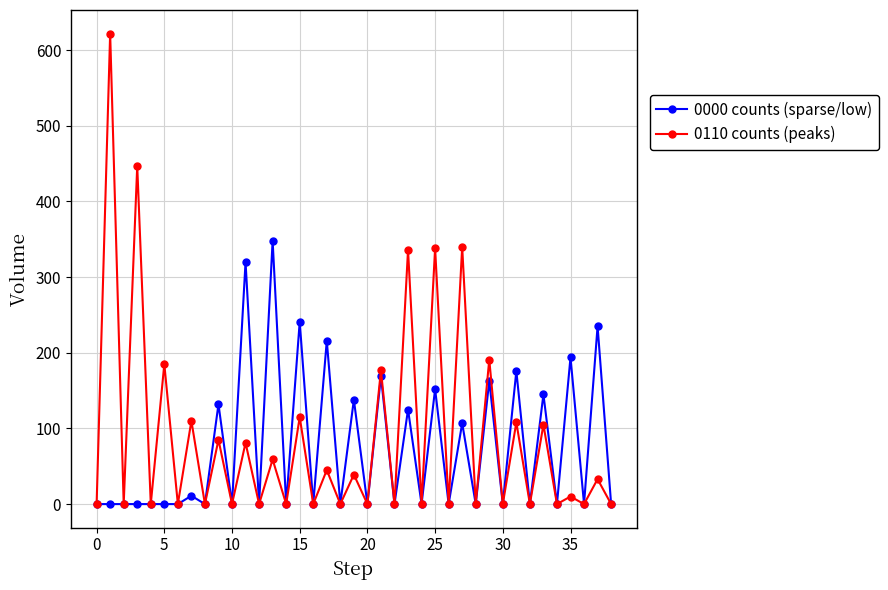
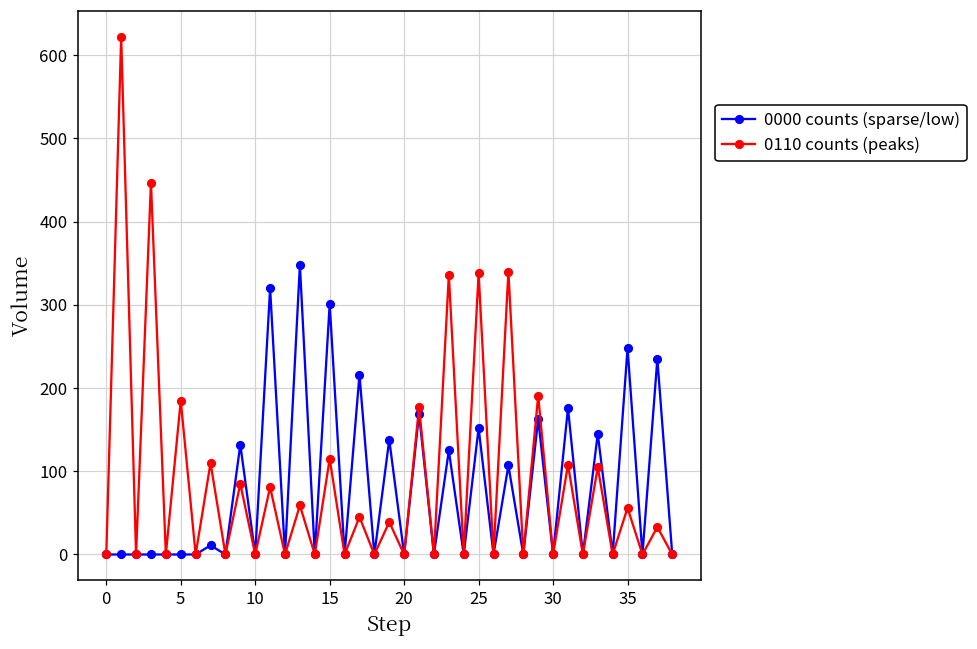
  {
    "0000 counts (sparse/low)": {
      "5": 0,
-     "15": 240,
+     "15": 300,
      "25": 150,
-     "35": 190
+     "35": 250
    },
    "0110 counts (peaks)": {
      "5": 190,
      "15": 120,
      "25": 340,
-     "35": 10
+     "35": 60
    }
  }
